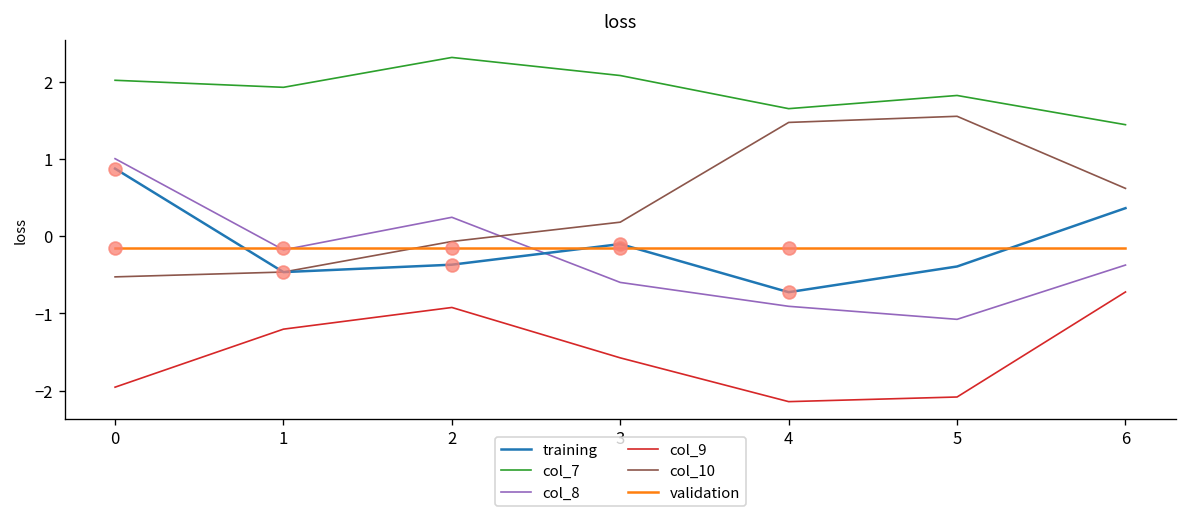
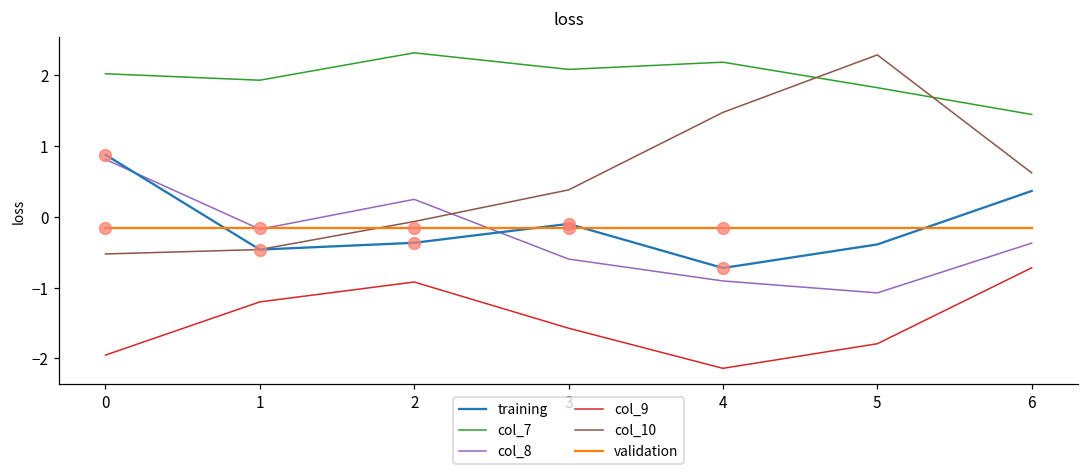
  {
    "training": {
      "5": -0.4,
      "6": 0.4
    },
    "col_7": {
      "0": 2.0,
      "1": 1.9,
      "2": 2.3,
      "3": 2.1,
-     "4": 1.6,
+     "4": 2.2,
      "5": 1.8,
      "6": 1.4
    },
    "col_8": {
-     "0": 1.0,
+     "0": 0.8,
      "2": 0.2,
      "3": -0.6,
      "4": -0.9,
      "5": -1.1,
      "6": -0.4
    },
    "col_9": {
      "0": -2.0,
      "1": -1.2,
      "2": -0.9,
      "3": -1.6,
      "4": -2.1,
-     "5": -2.1,
+     "5": -1.8,
      "6": -0.7
    },
    "col_10": {
      "0": -0.5,
      "2": -0.1,
-     "3": 0.2,
+     "3": 0.4,
      "4": 1.5,
-     "5": 1.6,
+     "5": 2.3,
      "6": 0.6
    },
    "validation": {
      "5": -0.2,
      "6": -0.2
    }
  }
